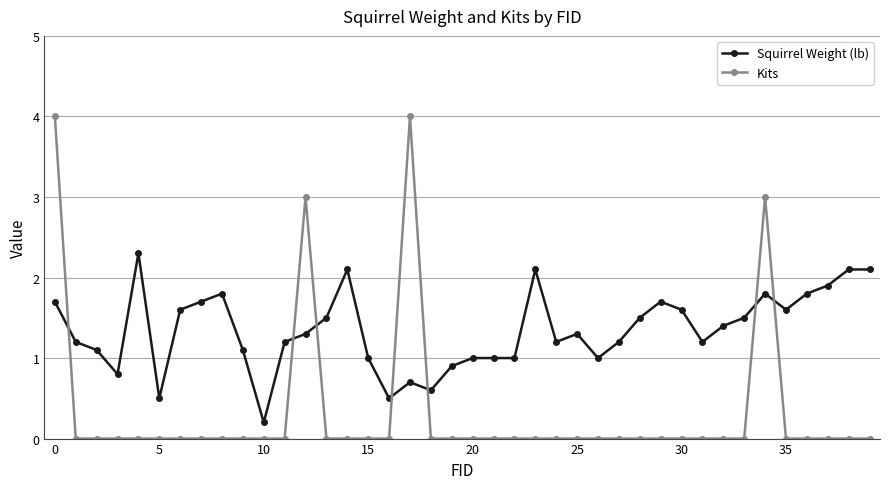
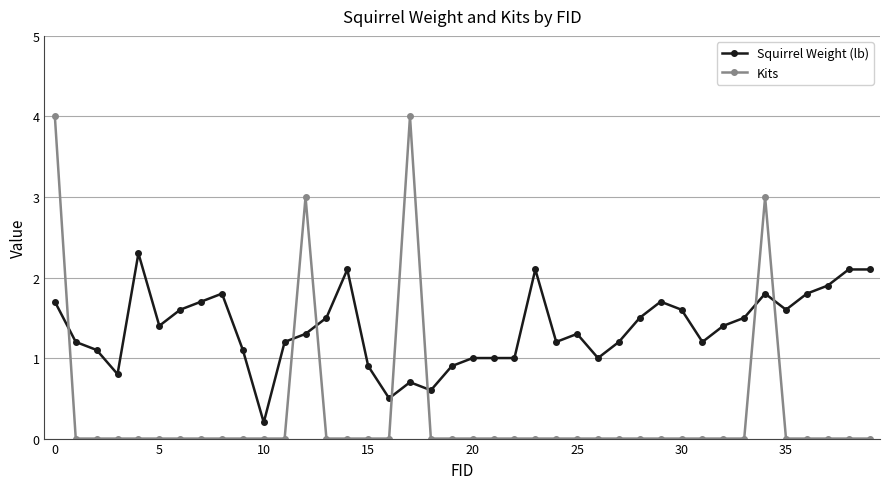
  {
    "Squirrel Weight (lb)": {
      "0": 1.7,
-     "5": 0.5,
+     "5": 1.4,
      "10": 0.2,
-     "15": 1.0,
+     "15": 0.9,
      "20": 1.0,
      "25": 1.3,
      "30": 1.6,
      "35": 1.6
    },
    "Kits": {
      "0": 4.0,
      "5": 0.0,
      "10": 0.0,
      "15": 0.0,
      "20": 0.0,
      "25": 0.0,
      "30": 0.0,
      "35": 0.0
    }
  }
